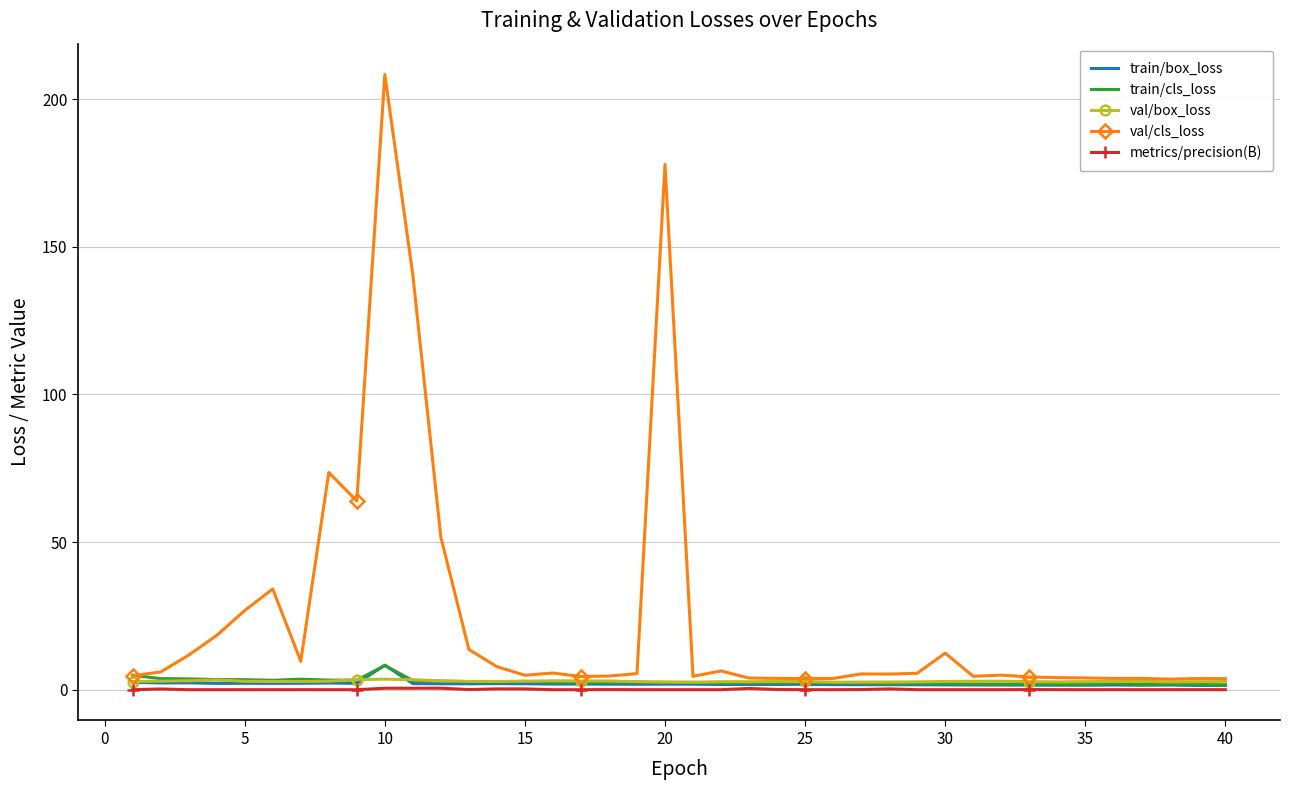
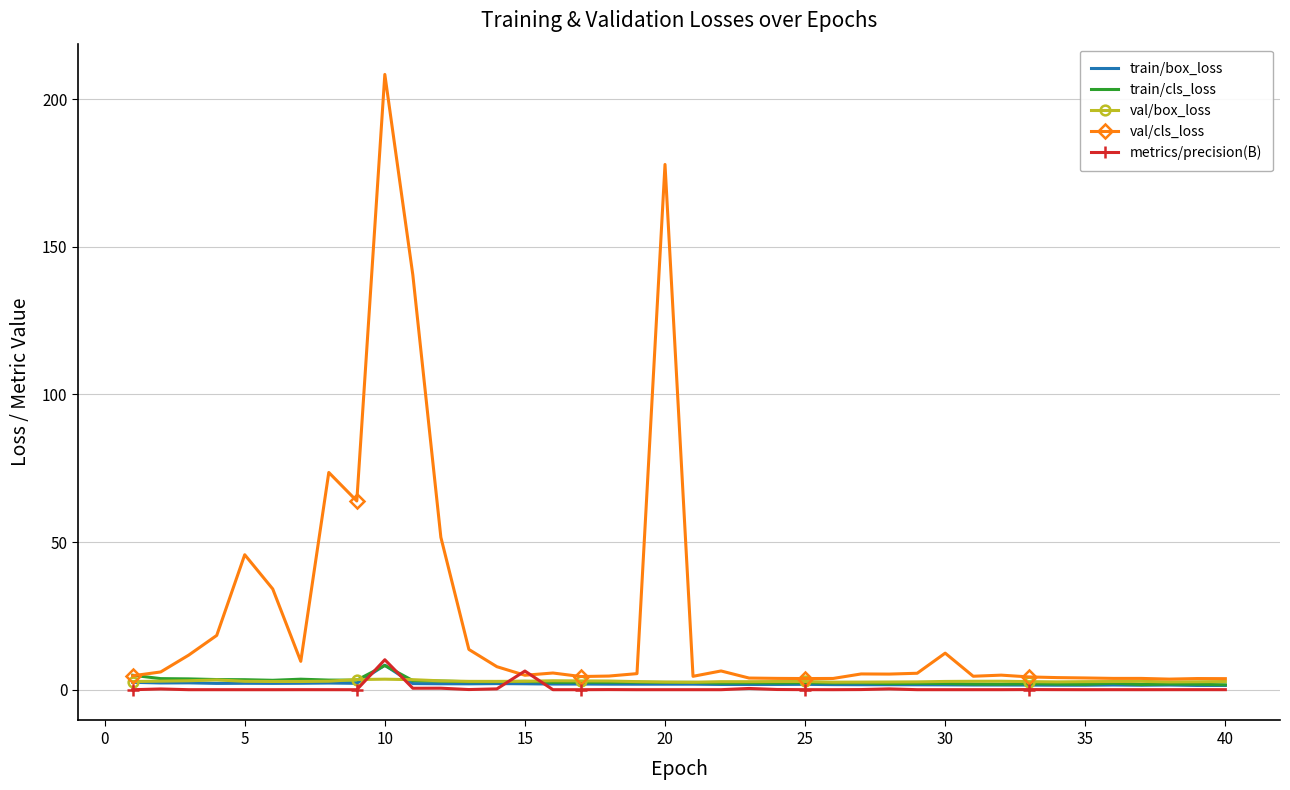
  {
    "val/box_loss": {
      "10": 4,
      "35": 3,
      "40": 3
    },
    "val/cls_loss": {
-     "5": 27,
+     "5": 46,
      "10": 208,
      "15": 5,
      "20": 178,
      "25": 4,
      "30": 12,
      "35": 4,
      "40": 4
    },
    "metrics/precision(B)": {
      "5": 0,
-     "10": 1,
-     "15": 0,
+     "10": 10,
+     "15": 6,
      "20": 0,
      "25": 0,
      "30": 0,
      "35": 0,
      "40": 0
    }
  }
